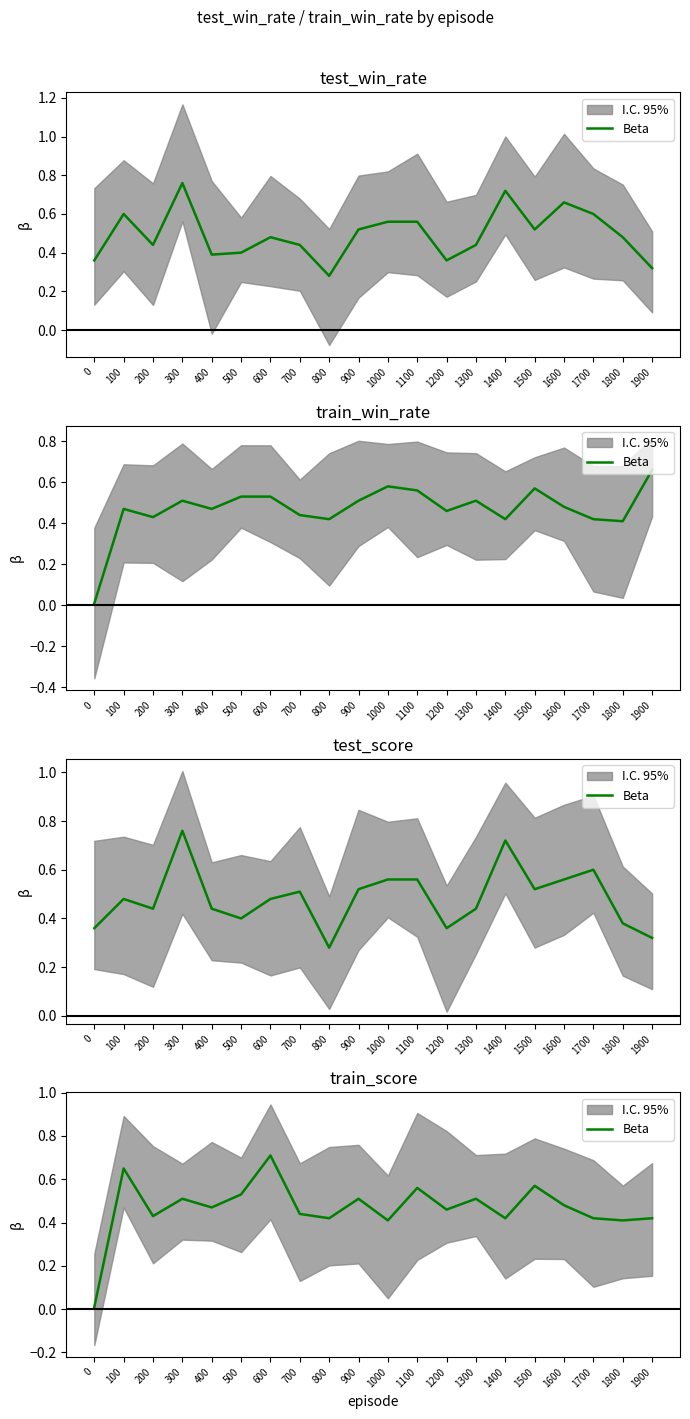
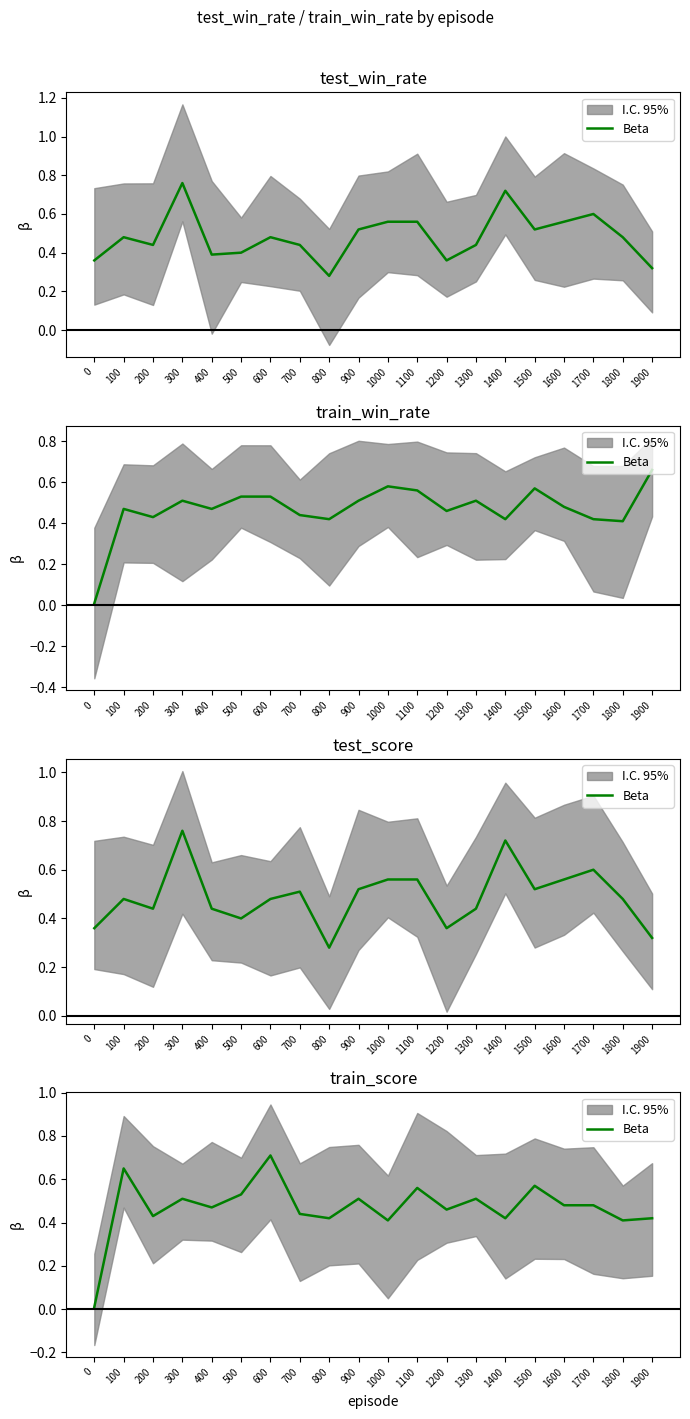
  {
    "test_win_rate": {
      "Beta": {
        "0": 0.36,
-       "100": 0.60,
+       "100": 0.48,
        "200": 0.44,
        "300": 0.76,
        "400": 0.39,
        "500": 0.40,
        "600": 0.48,
        "700": 0.44,
        "800": 0.28,
        "900": 0.52,
        "1000": 0.56,
        "1100": 0.56,
        "1200": 0.36,
        "1300": 0.44,
        "1400": 0.72,
        "1500": 0.52,
-       "1600": 0.66,
+       "1600": 0.56,
        "1700": 0.60,
        "1800": 0.48,
        "1900": 0.32
      }
    },
    "train_win_rate": {
      "Beta": {
        "0": 0.01,
        "100": 0.47,
        "200": 0.43,
        "300": 0.51,
        "400": 0.47,
        "500": 0.53,
        "600": 0.53,
        "700": 0.44,
        "800": 0.42,
        "900": 0.51,
        "1000": 0.58,
        "1100": 0.56,
        "1200": 0.46,
        "1300": 0.51,
        "1400": 0.42,
        "1500": 0.57,
        "1600": 0.48,
        "1700": 0.42,
        "1800": 0.41
      }
    },
    "test_score": {
      "Beta": {
        "0": 0.36,
        "100": 0.48,
        "200": 0.44,
        "300": 0.76,
        "400": 0.44,
        "500": 0.40,
        "600": 0.48,
        "700": 0.51,
        "800": 0.28,
        "900": 0.52,
        "1000": 0.56,
        "1100": 0.56,
        "1200": 0.36,
        "1300": 0.44,
        "1400": 0.72,
        "1500": 0.52,
        "1600": 0.56,
        "1700": 0.60,
-       "1800": 0.38,
+       "1800": 0.48,
        "1900": 0.32
      }
    },
    "train_score": {
      "Beta": {
        "0": 0.01,
        "100": 0.65,
        "200": 0.43,
        "300": 0.51,
        "400": 0.47,
        "500": 0.53,
        "600": 0.71,
        "700": 0.44,
        "800": 0.42,
        "900": 0.51,
        "1000": 0.41,
        "1100": 0.56,
        "1200": 0.46,
        "1300": 0.51,
        "1400": 0.42,
        "1500": 0.57,
        "1600": 0.48,
-       "1700": 0.42,
+       "1700": 0.48,
        "1800": 0.41,
        "1900": 0.42
      }
    }
  }
